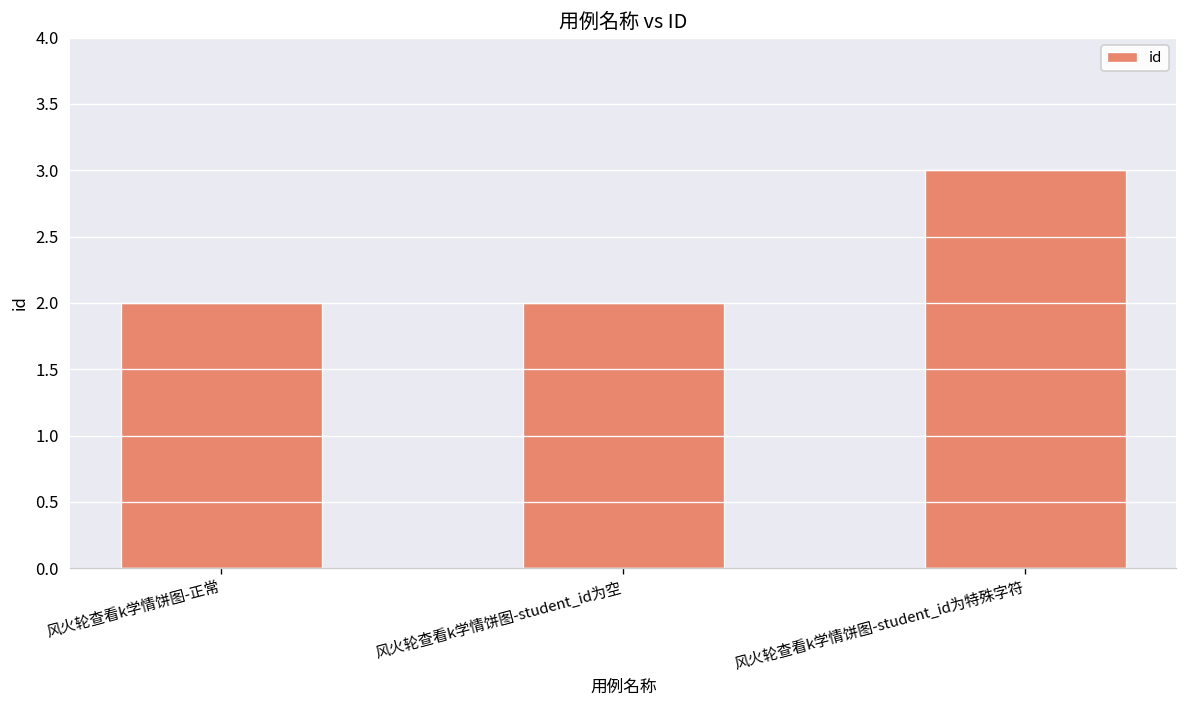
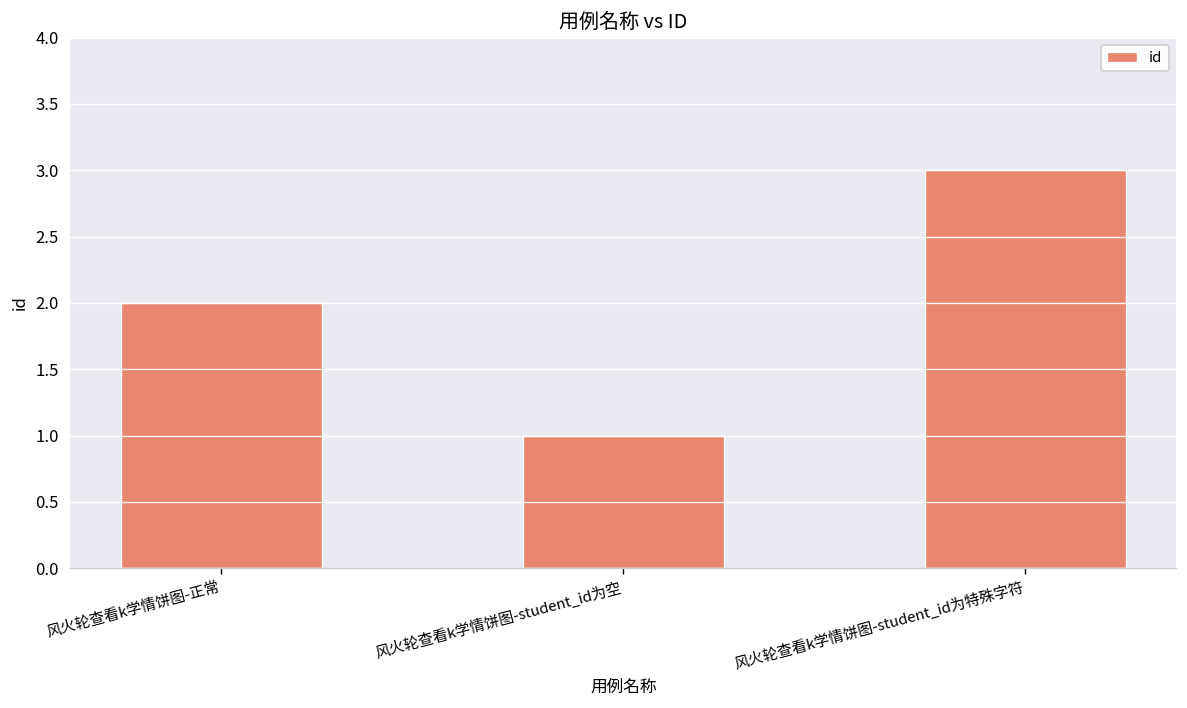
  {
    "风火轮查看k学情饼图-正常": 2,
-   "风火轮查看k学情饼图-student_id为空": 2,
+   "风火轮查看k学情饼图-student_id为空": 1,
    "风火轮查看k学情饼图-student_id为特殊字符": 3
  }
